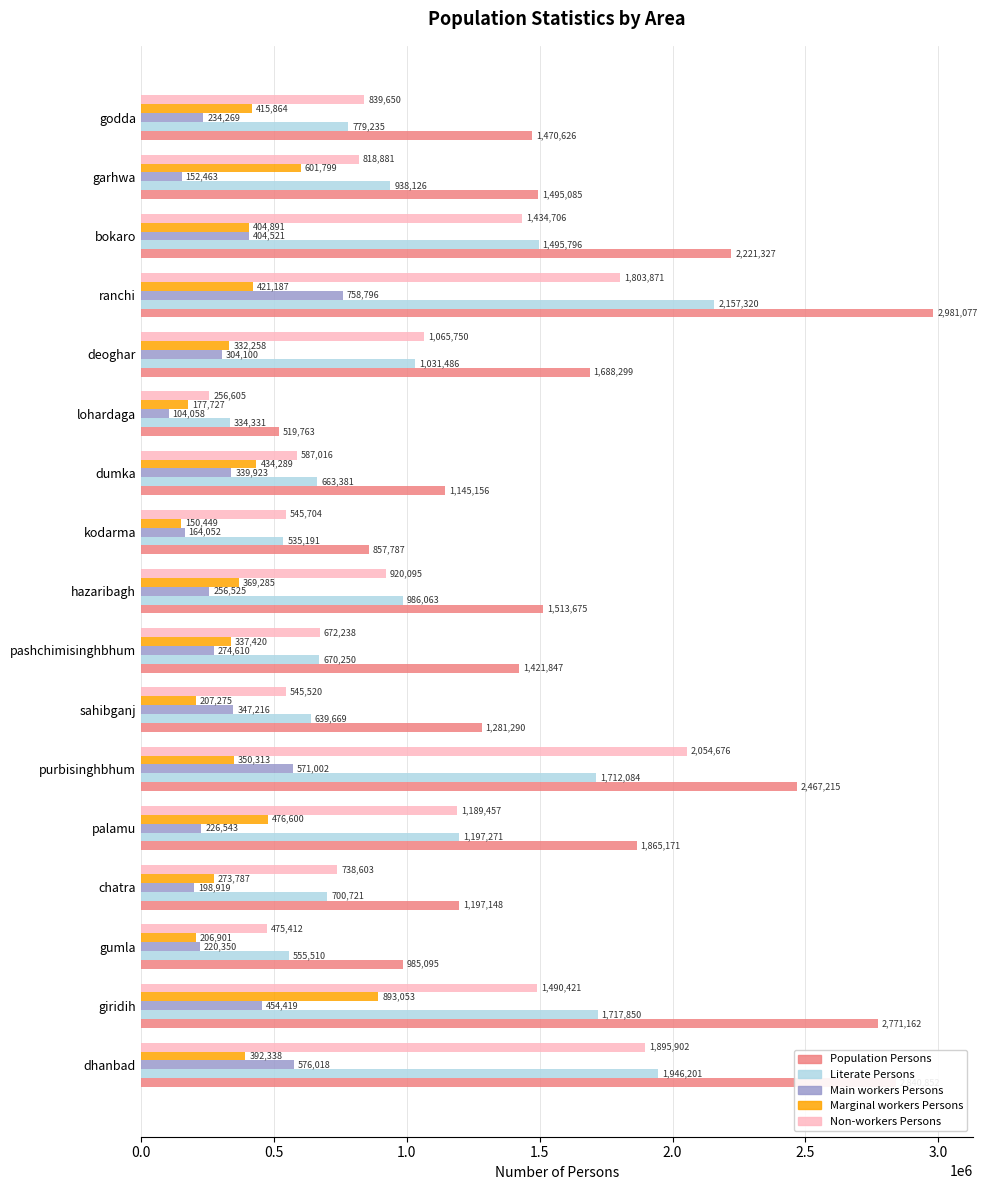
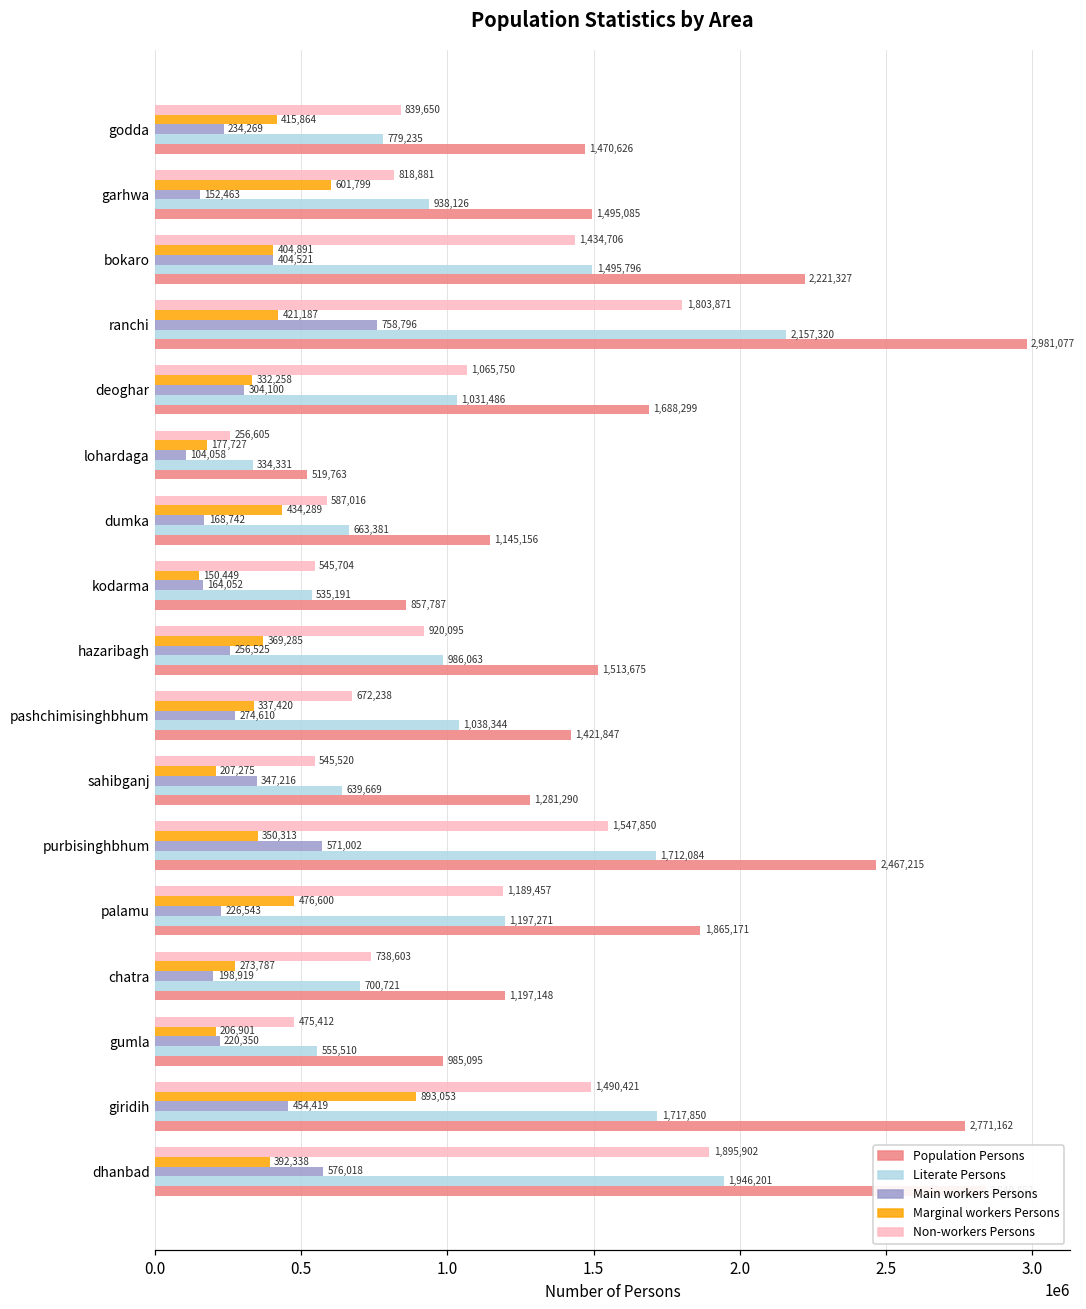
  {
    "Population Persons": {
      "godda": "1,470,626",
      "garhwa": "1,495,085",
      "bokaro": "2,221,327",
      "ranchi": "2,981,077",
      "deoghar": "1,688,299",
      "lohardaga": "519,763",
      "dumka": "1,145,156",
      "kodarma": "857,787",
      "hazaribagh": "1,513,675",
      "pashchimisinghbhum": "1,421,847",
      "sahibganj": "1,281,290",
      "purbisinghbhum": "2,467,215",
      "palamu": "1,865,171",
      "chatra": "1,197,148",
      "gumla": "985,095",
      "giridih": "2,771,162"
    },
    "Literate Persons": {
      "godda": "779,235",
      "garhwa": "938,126",
      "bokaro": "1,495,796",
      "ranchi": "2,157,320",
      "deoghar": "1,031,486",
      "lohardaga": "334,331",
      "dumka": "663,381",
      "kodarma": "535,191",
      "hazaribagh": "986,063",
-     "pashchimisinghbhum": "670,250",
+     "pashchimisinghbhum": "1,038,344",
      "sahibganj": "639,669",
      "purbisinghbhum": "1,712,084",
      "palamu": "1,197,271",
      "chatra": "700,721",
      "gumla": "555,510",
      "giridih": "1,717,850",
      "dhanbad": "1,946,201"
    },
    "Main workers Persons": {
      "godda": "234,269",
      "garhwa": "152,463",
      "bokaro": "404,521",
      "ranchi": "758,796",
      "deoghar": "304,100",
      "lohardaga": "104,058",
-     "dumka": "339,923",
+     "dumka": "168,742",
      "kodarma": "164,052",
      "hazaribagh": "256,525",
      "pashchimisinghbhum": "274,610",
      "sahibganj": "347,216",
      "purbisinghbhum": "571,002",
      "palamu": "226,543",
      "chatra": "198,919",
      "gumla": "220,350",
      "giridih": "454,419",
      "dhanbad": "576,018"
    },
    "Marginal workers Persons": {
      "godda": "415,864",
      "garhwa": "601,799",
      "bokaro": "404,891",
      "ranchi": "421,187",
      "deoghar": "332,258",
      "lohardaga": "177,727",
      "dumka": "434,289",
      "kodarma": "150,449",
      "hazaribagh": "369,285",
      "pashchimisinghbhum": "337,420",
      "sahibganj": "207,275",
      "purbisinghbhum": "350,313",
      "palamu": "476,600",
      "chatra": "273,787",
      "gumla": "206,901",
      "giridih": "893,053",
      "dhanbad": "392,338"
    },
    "Non-workers Persons": {
      "godda": "839,650",
      "garhwa": "818,881",
      "bokaro": "1,434,706",
      "ranchi": "1,803,871",
      "deoghar": "1,065,750",
      "lohardaga": "256,605",
      "dumka": "587,016",
      "kodarma": "545,704",
      "hazaribagh": "920,095",
      "pashchimisinghbhum": "672,238",
      "sahibganj": "545,520",
-     "purbisinghbhum": "2,054,676",
+     "purbisinghbhum": "1,547,850",
      "palamu": "1,189,457",
      "chatra": "738,603",
      "gumla": "475,412",
      "giridih": "1,490,421",
      "dhanbad": "1,895,902"
    }
  }
